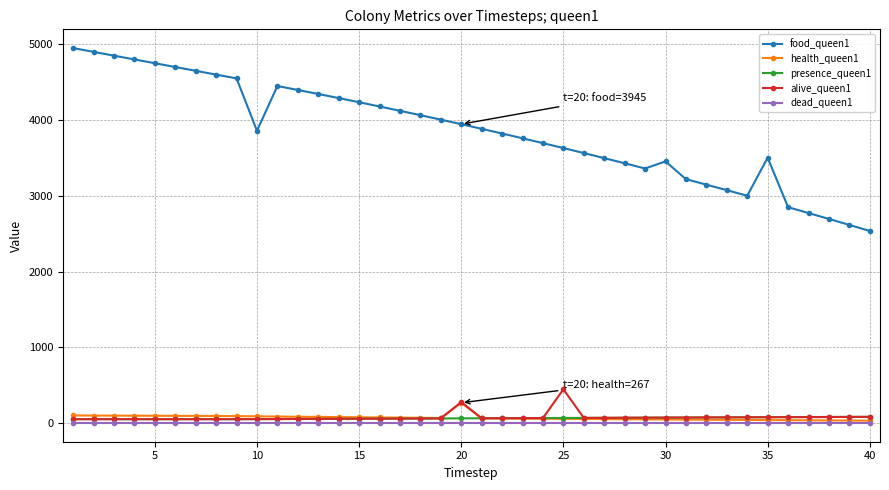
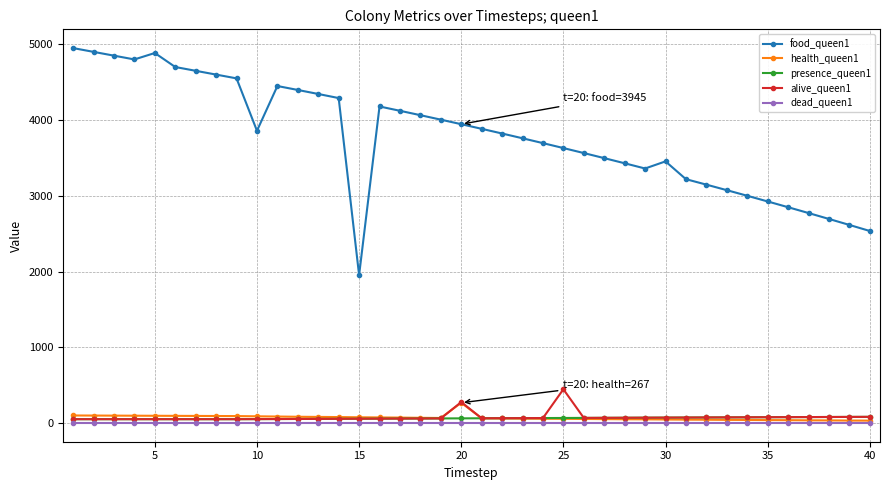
  {
    "food_queen1": {
-     "5": 4800,
+     "5": 4900,
      "10": 3900,
-     "15": 4200,
+     "15": 2000,
      "25": 3600,
      "30": 3500,
-     "35": 3500,
+     "35": 2900,
      "40": 2500
    },
    "health_queen1": {
      "5": 100,
      "10": 100,
      "35": 0
    },
    "presence_queen1": {
      "20": 100
    },
    "dead_queen1": {
      "5": 0,
      "10": 0,
      "15": 0,
      "20": 0,
      "25": 0,
      "30": 0,
      "35": 0
    }
  }
